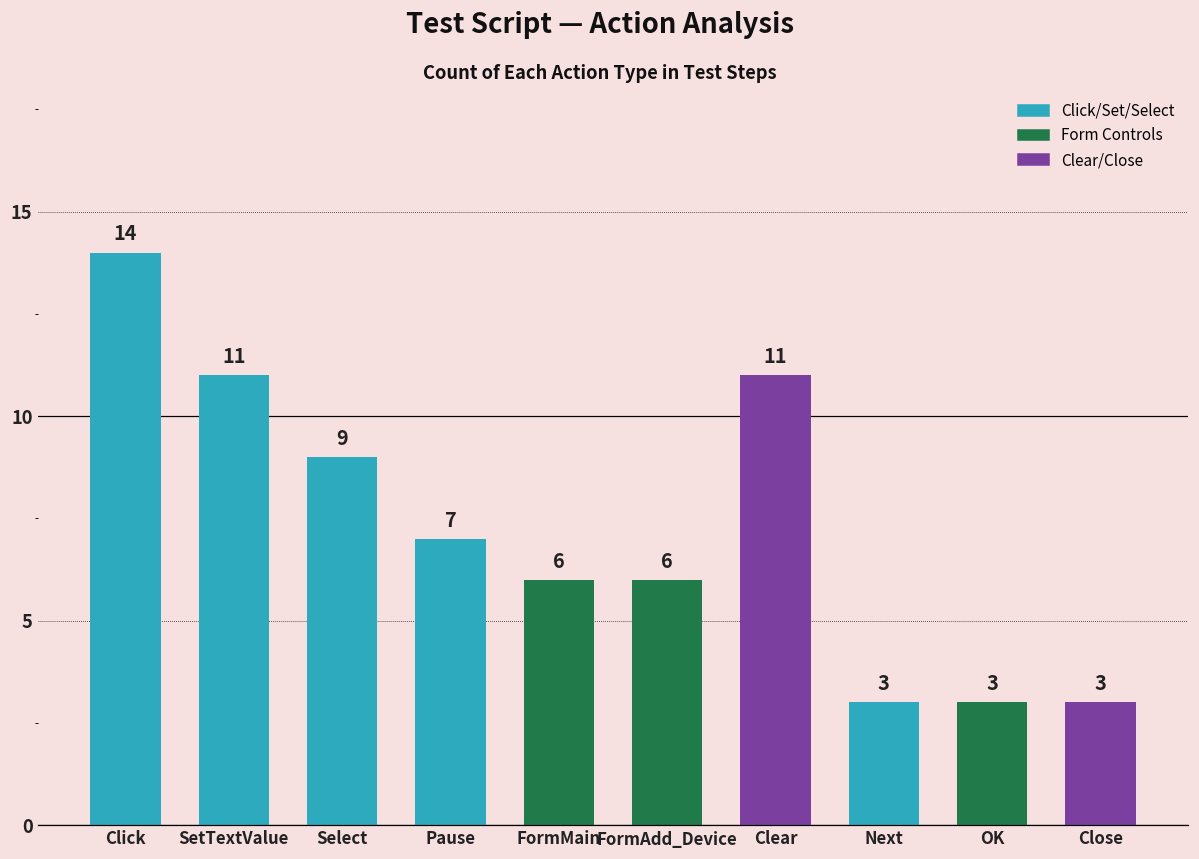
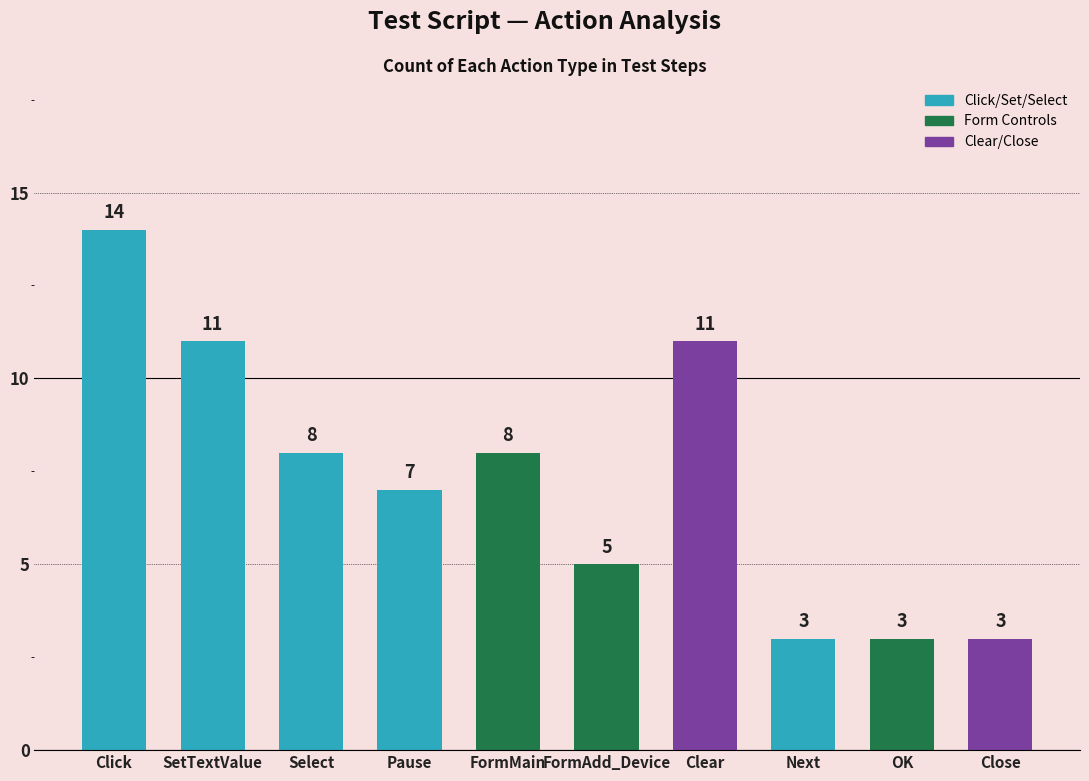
  {
    "Click": 14,
    "SetTextValue": 11,
-   "Select": 9,
+   "Select": 8,
    "Pause": 7,
-   "FormMain": 6,
-   "FormAdd_Device": 6,
+   "FormMain": 8,
+   "FormAdd_Device": 5,
    "Clear": 11,
    "Next": 3,
    "OK": 3,
    "Close": 3
  }
